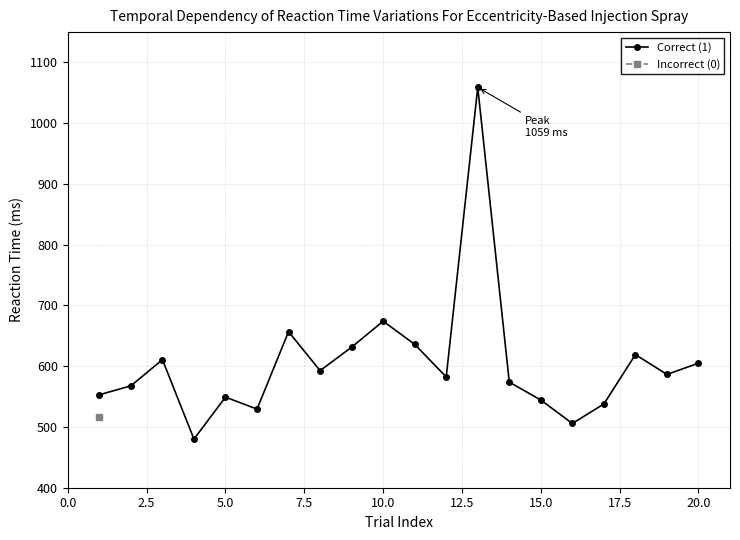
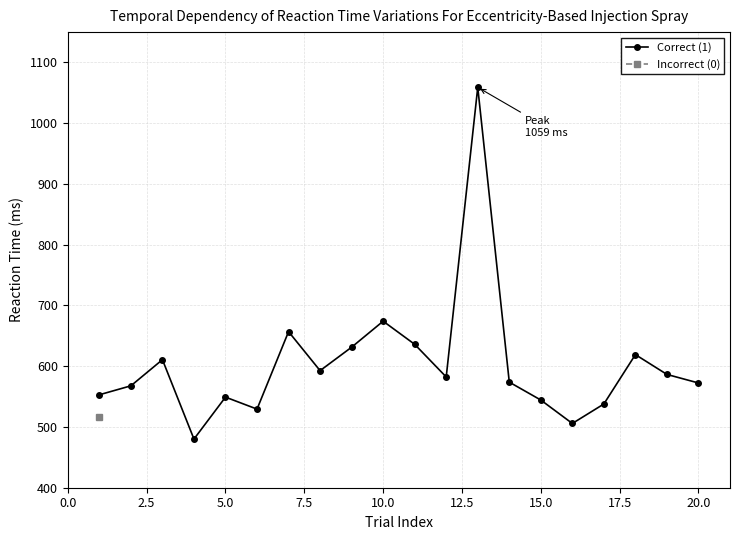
  {
    "Correct (1)": {
      "5.0": 550,
      "10.0": 670,
      "15.0": 540,
-     "20.0": 600
+     "20.0": 570
    }
  }
